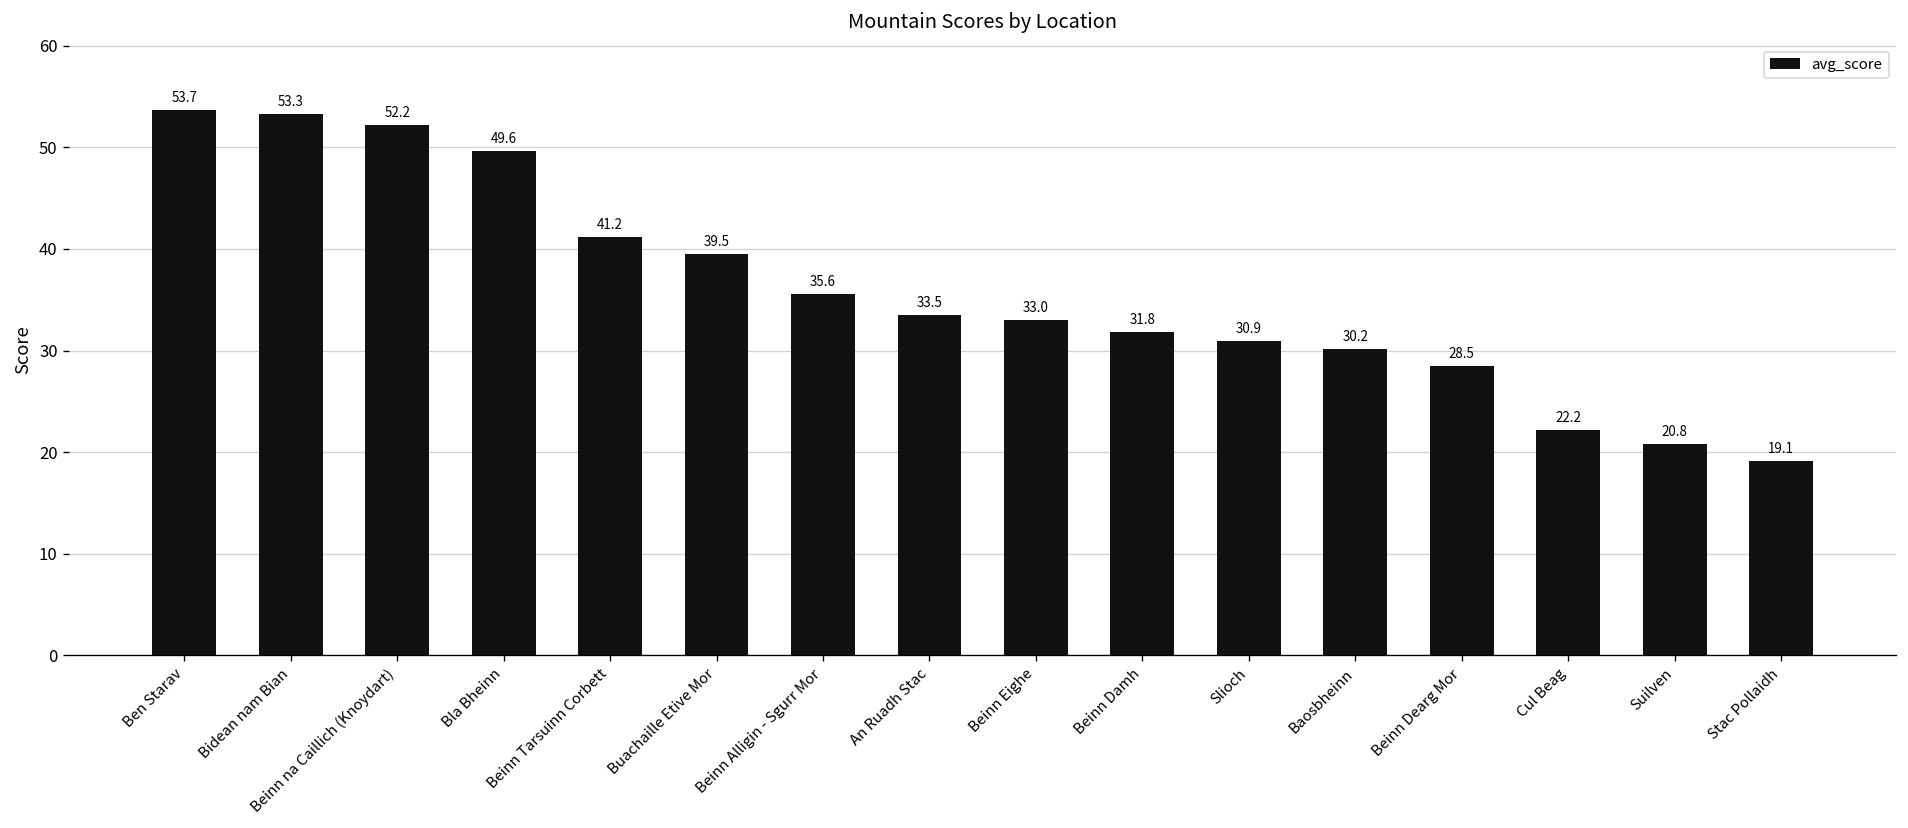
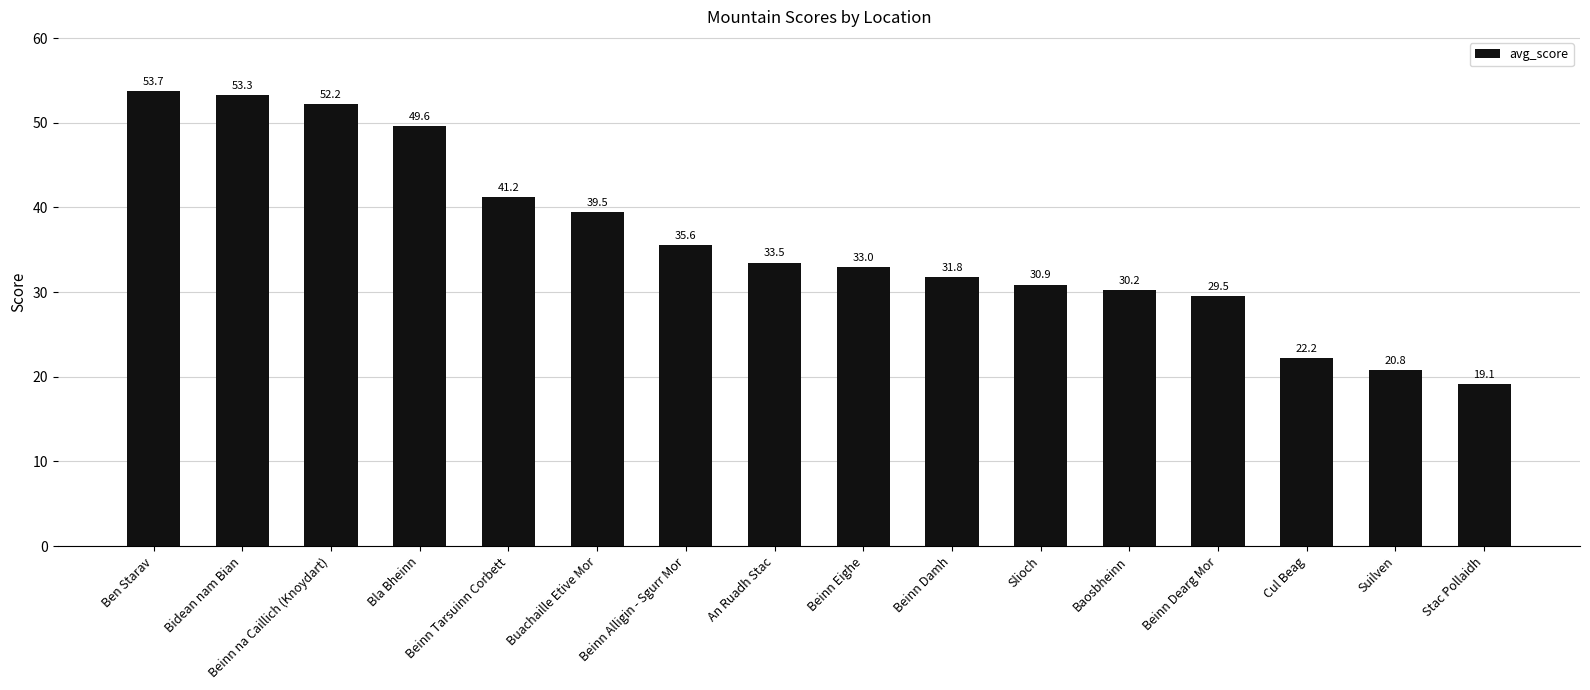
  {
    "Ben Starav": 53.7,
    "Bidean nam Bian": 53.3,
    "Beinn na Caillich (Knoydart)": 52.2,
    "Bla Bheinn": 49.6,
    "Beinn Tarsuinn Corbett": 41.2,
    "Buachaille Etive Mor": 39.5,
    "Beinn Alligin - Sgurr Mor": 35.6,
    "An Ruadh Stac": 33.5,
    "Beinn Eighe": 33.0,
    "Beinn Damh": 31.8,
    "Slioch": 30.9,
    "Baosbheinn": 30.2,
-   "Beinn Dearg Mor": 28.5,
+   "Beinn Dearg Mor": 29.5,
    "Cul Beag": 22.2,
    "Suilven": 20.8,
    "Stac Pollaidh": 19.1
  }
